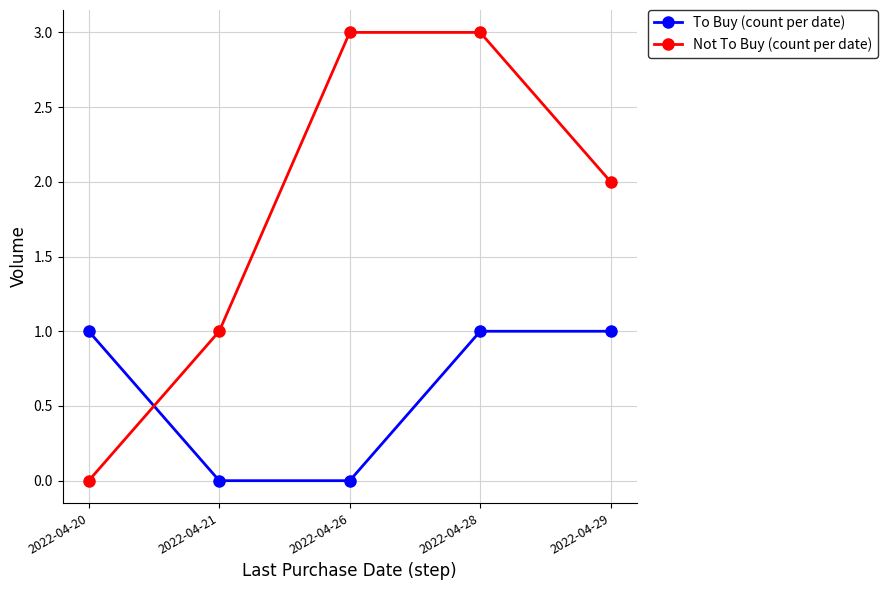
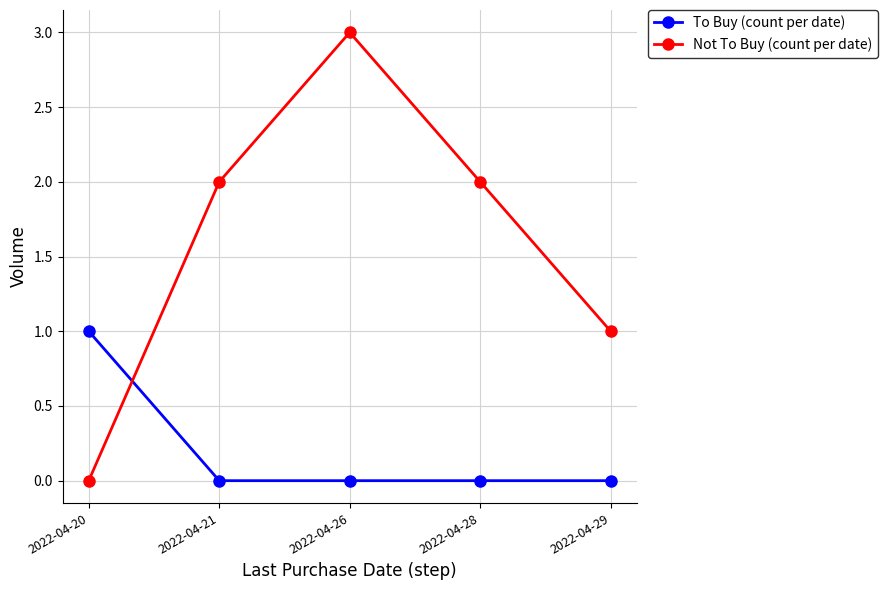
  {
    "To Buy (count per date)": {
      "2022-04-20": 1,
      "2022-04-21": 0,
      "2022-04-26": 0,
-     "2022-04-28": 1,
-     "2022-04-29": 1
+     "2022-04-28": 0,
+     "2022-04-29": 0
    },
    "Not To Buy (count per date)": {
      "2022-04-20": 0,
-     "2022-04-21": 1,
+     "2022-04-21": 2,
      "2022-04-26": 3,
-     "2022-04-28": 3,
-     "2022-04-29": 2
+     "2022-04-28": 2,
+     "2022-04-29": 1
    }
  }
